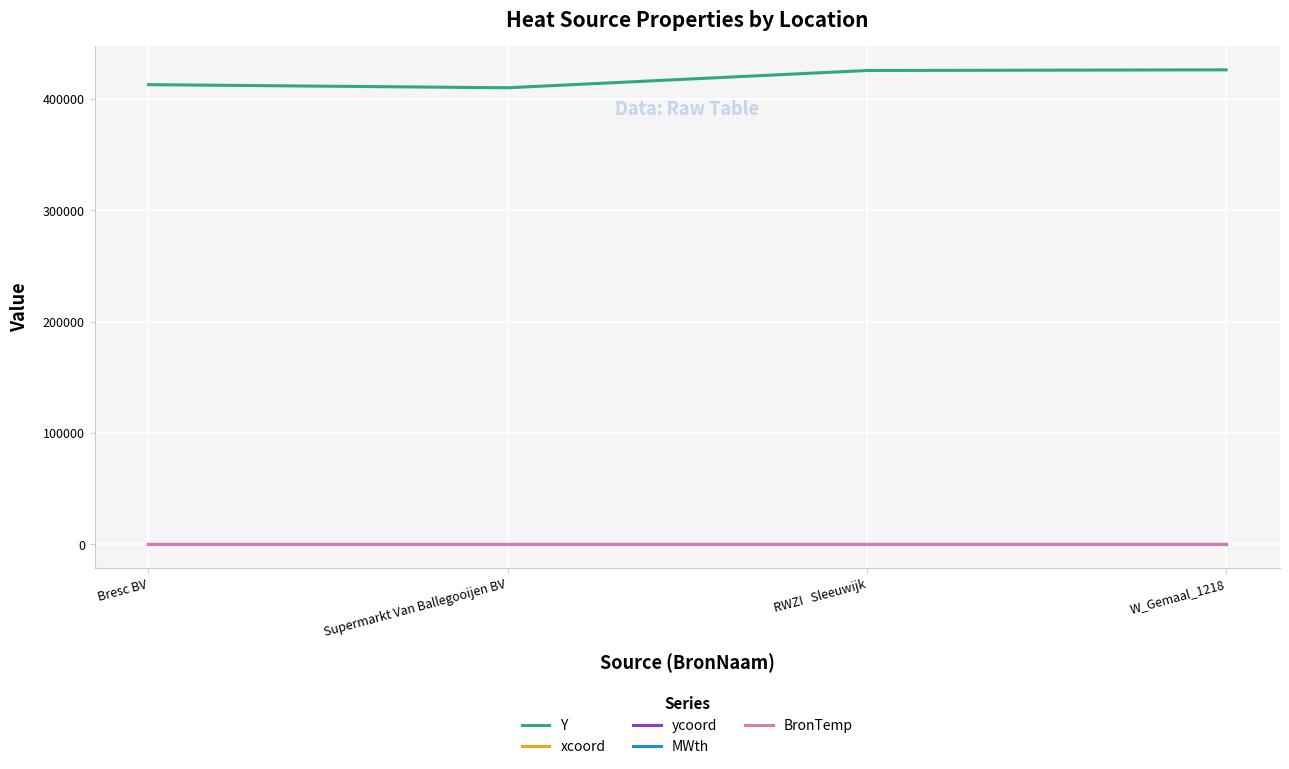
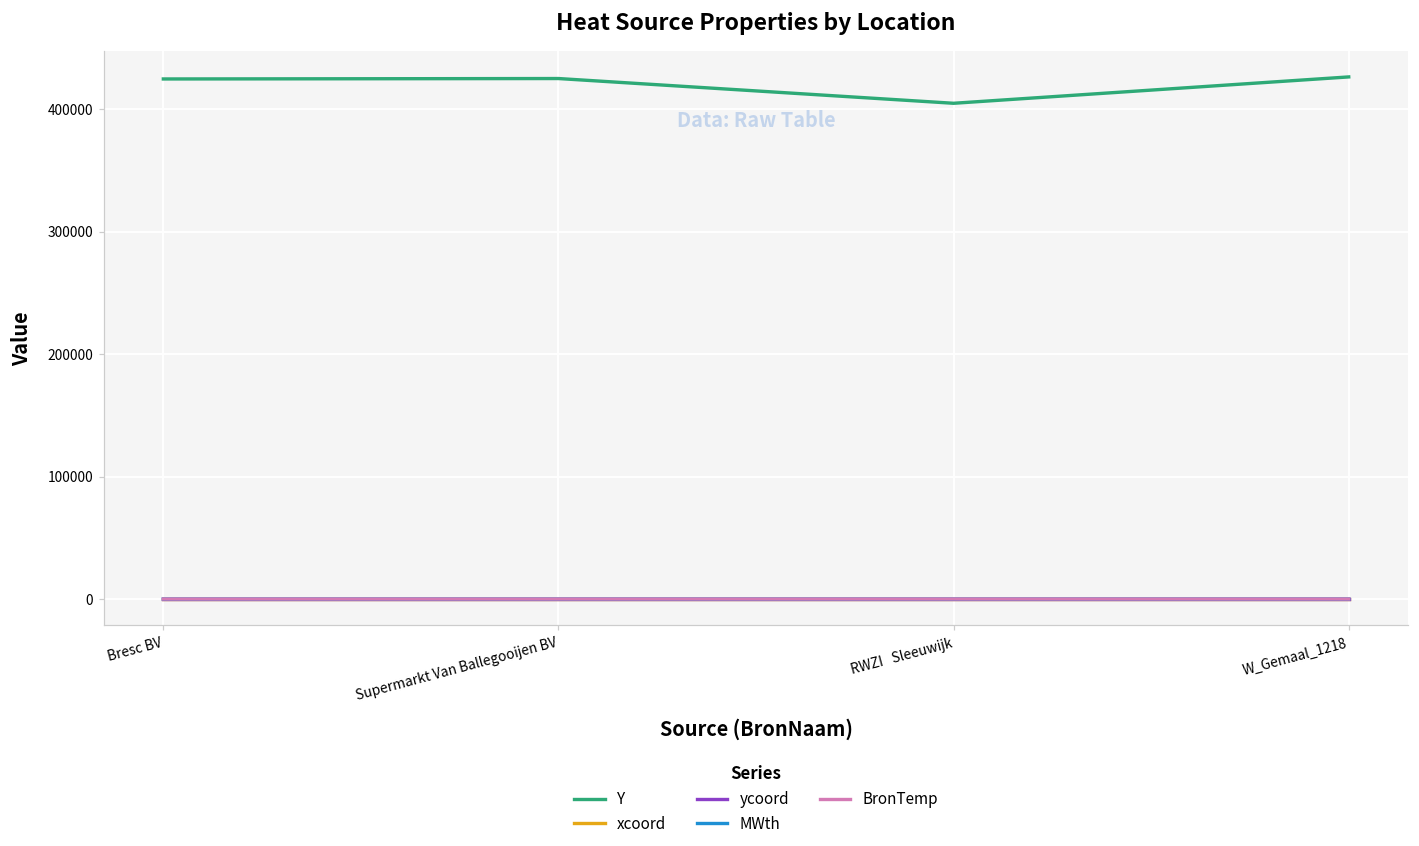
  {
    "Y": {
-     "Bresc BV": 413000,
-     "Supermarkt Van Ballegooijen BV": 410000,
-     "RWZI Sleeuwijk": 426000,
+     "Bresc BV": 425000,
+     "Supermarkt Van Ballegooijen BV": 425000,
+     "RWZI Sleeuwijk": 405000,
      "W_Gemaal_1218": 426000
    },
    "BronTemp": {
      "Bresc BV": 0,
      "Supermarkt Van Ballegooijen BV": 0,
      "RWZI Sleeuwijk": 0,
      "W_Gemaal_1218": 0
    }
  }
